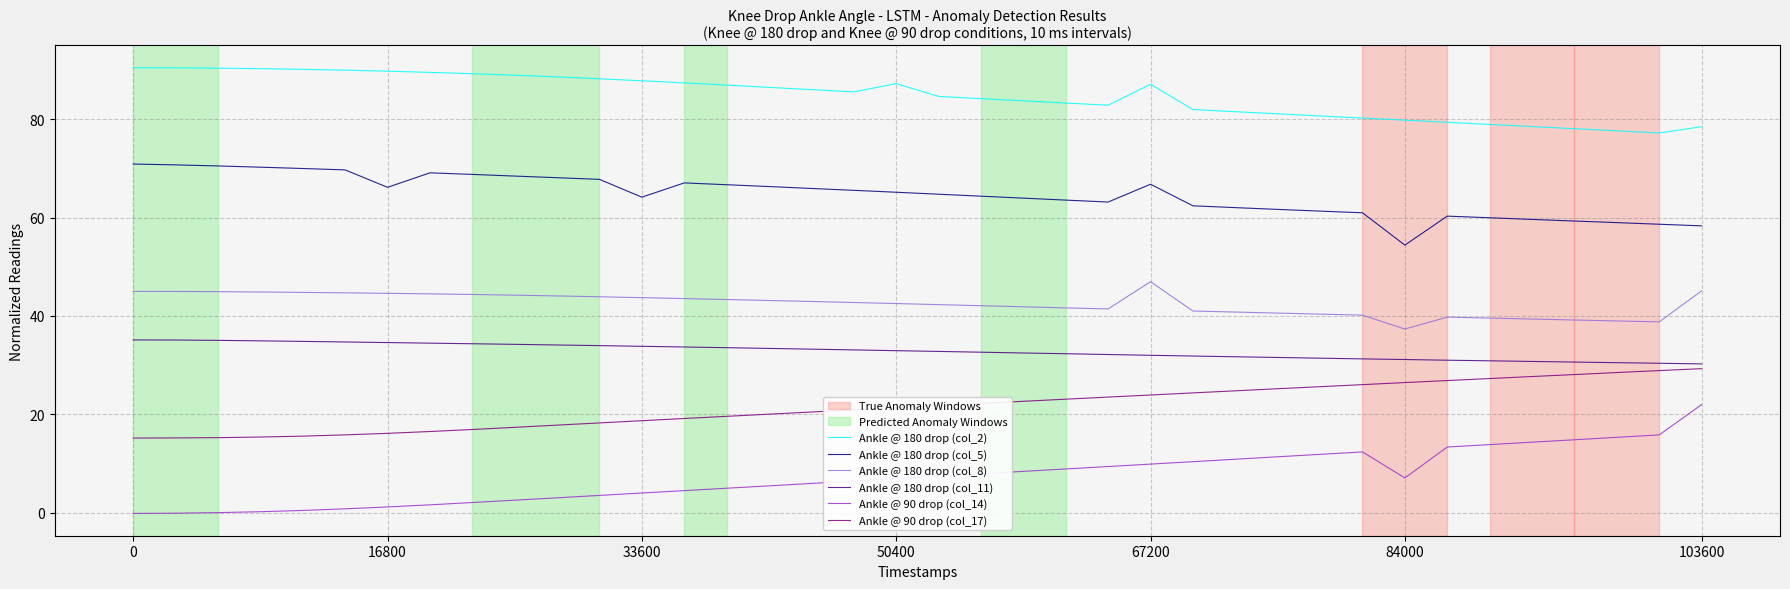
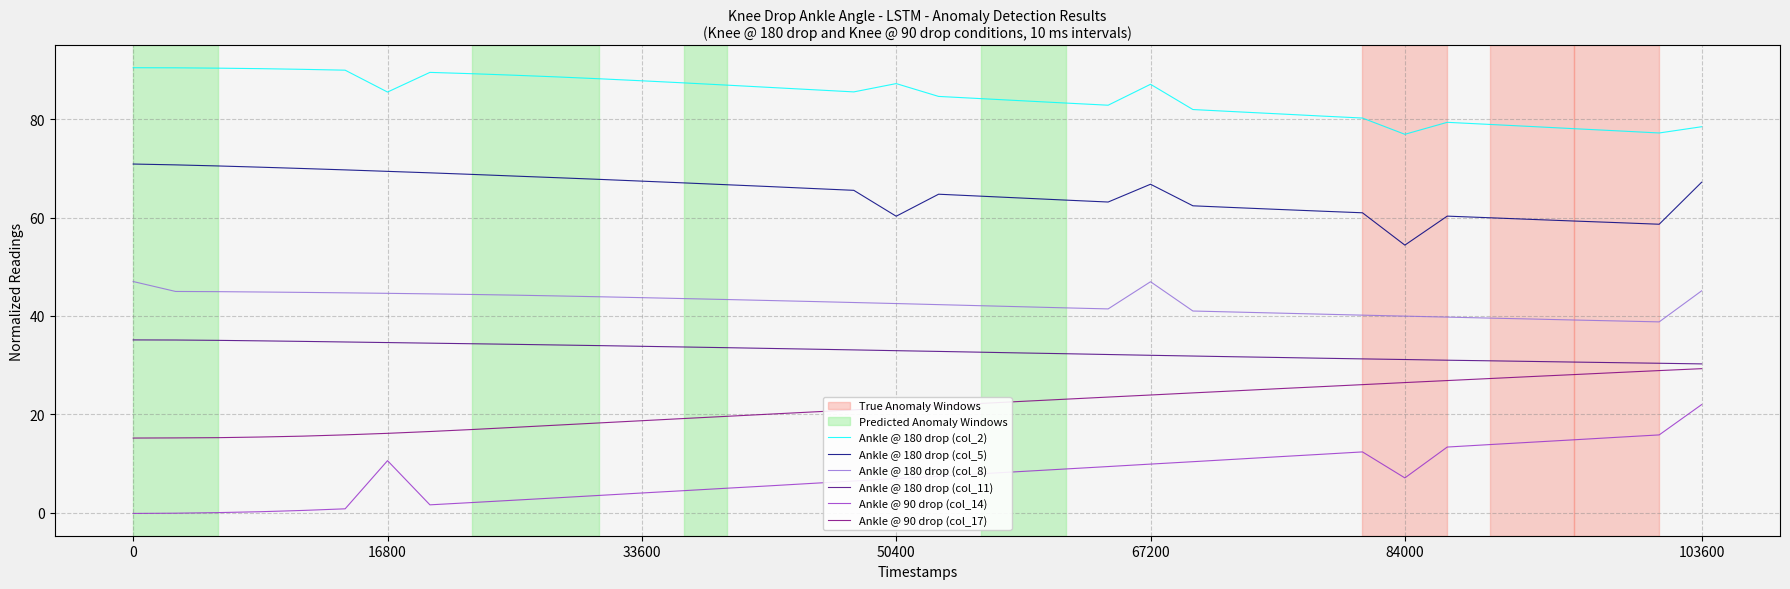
  {
    "Ankle @ 180 drop (col_2)": {
      "0": 91,
-     "16800": 90,
+     "16800": 86,
      "33600": 88,
      "50400": 87,
      "67200": 87,
-     "84000": 80,
+     "84000": 77,
      "103600": 79
    },
    "Ankle @ 180 drop (col_5)": {
      "0": 71,
-     "16800": 66,
-     "33600": 64,
-     "50400": 65,
+     "16800": 69,
+     "33600": 67,
+     "50400": 60,
      "67200": 67,
      "84000": 54,
-     "103600": 58
+     "103600": 67
    },
    "Ankle @ 180 drop (col_8)": {
-     "0": 45,
+     "0": 47,
      "16800": 45,
      "33600": 44,
      "50400": 43,
      "67200": 47,
-     "84000": 37,
+     "84000": 40,
      "103600": 45
    },
    "Ankle @ 90 drop (col_14)": {
      "0": 0,
-     "16800": 1,
+     "16800": 11,
      "33600": 4,
      "67200": 10,
      "84000": 7,
      "103600": 22
    }
  }
